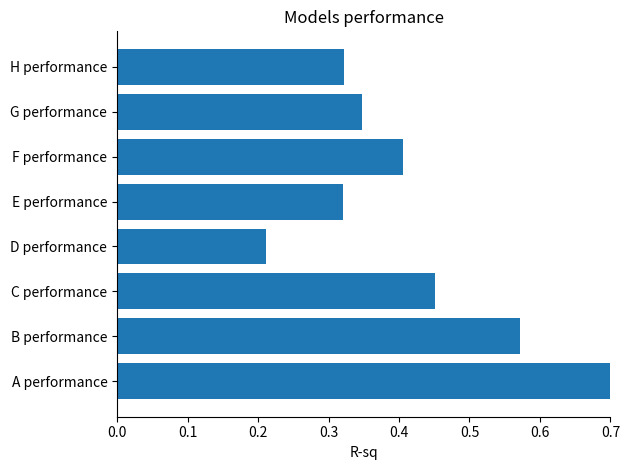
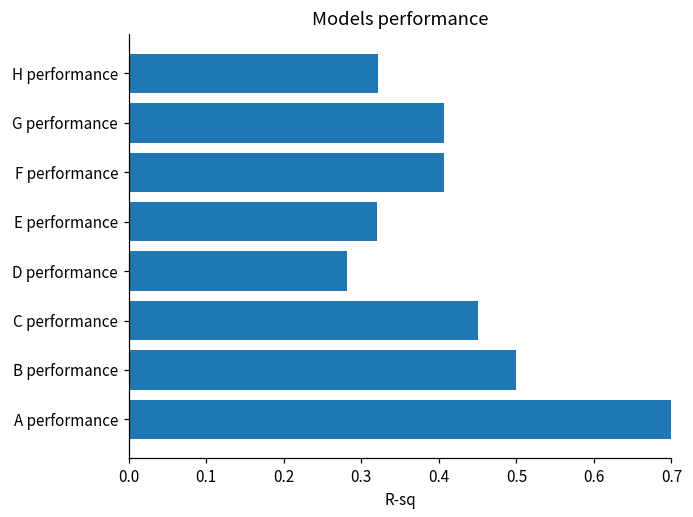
  {
    "H performance": 0.32,
-   "G performance": 0.35,
+   "G performance": 0.41,
    "F performance": 0.41,
    "E performance": 0.32,
-   "D performance": 0.21,
+   "D performance": 0.28,
    "C performance": 0.45,
-   "B performance": 0.57,
+   "B performance": 0.50,
    "A performance": 0.70
  }
